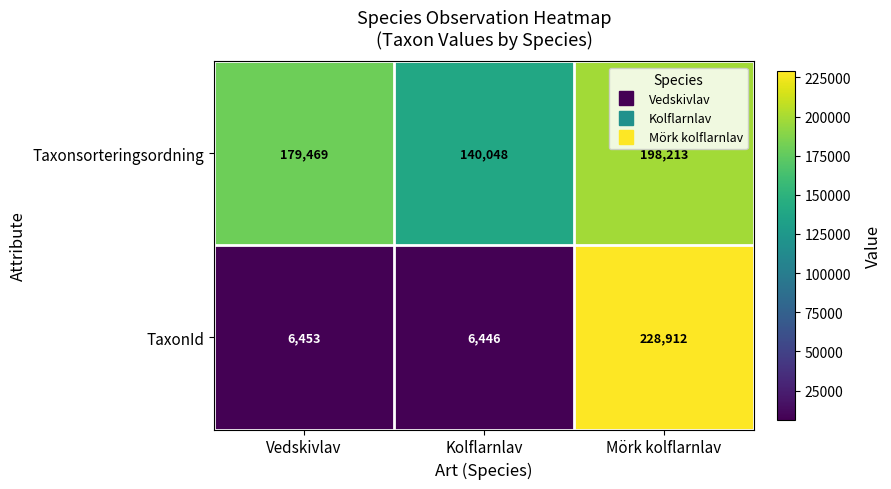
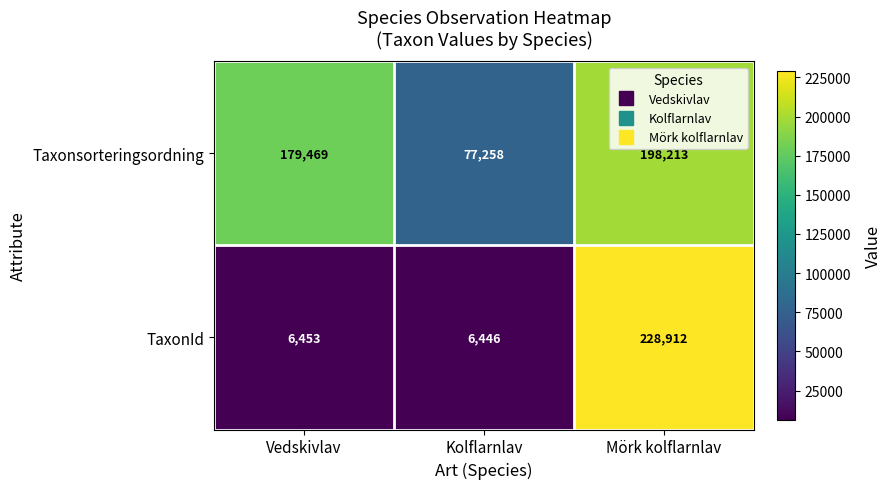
  {
    "Taxonsorteringsordning": {
      "Vedskivlav": "179,469",
-     "Kolflarnlav": "140,048"
+     "Kolflarnlav": "77,258"
    },
    "TaxonId": {
      "Vedskivlav": "6,453",
      "Kolflarnlav": "6,446",
      "Mörk kolflarnlav": "228,912"
    }
  }
